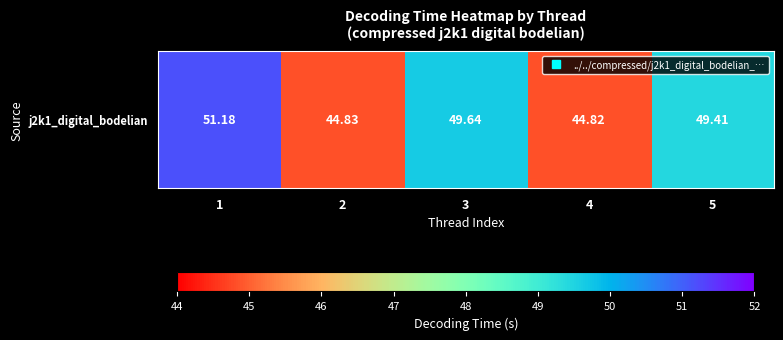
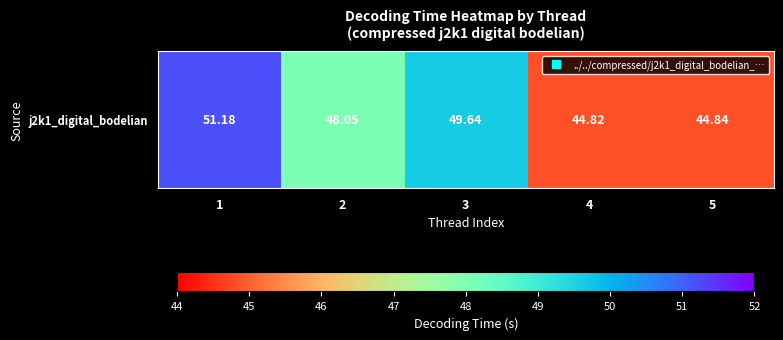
  {
    "j2k1_digital_bodelian": {
      "1": 51.18,
-     "2": 44.83,
+     "2": 48.05,
      "3": 49.64,
      "4": 44.82,
-     "5": 49.41
+     "5": 44.84
    }
  }
